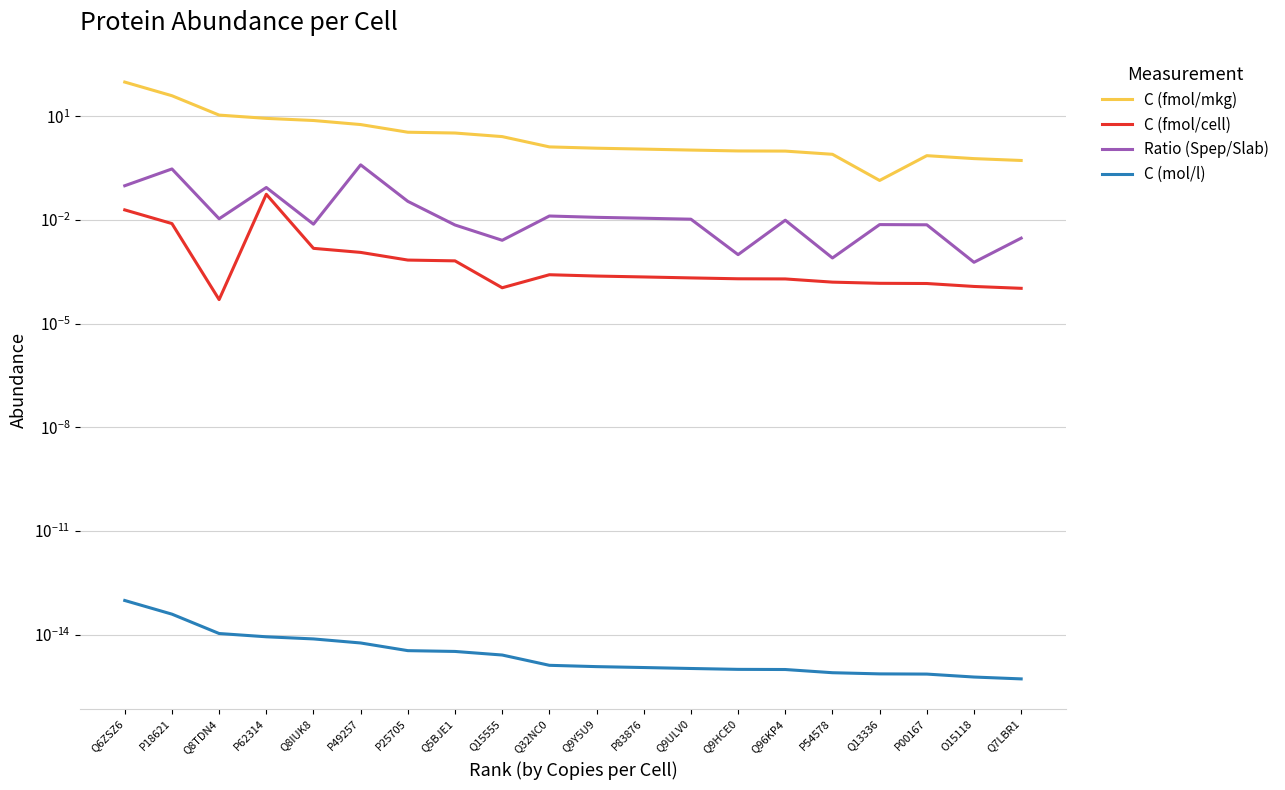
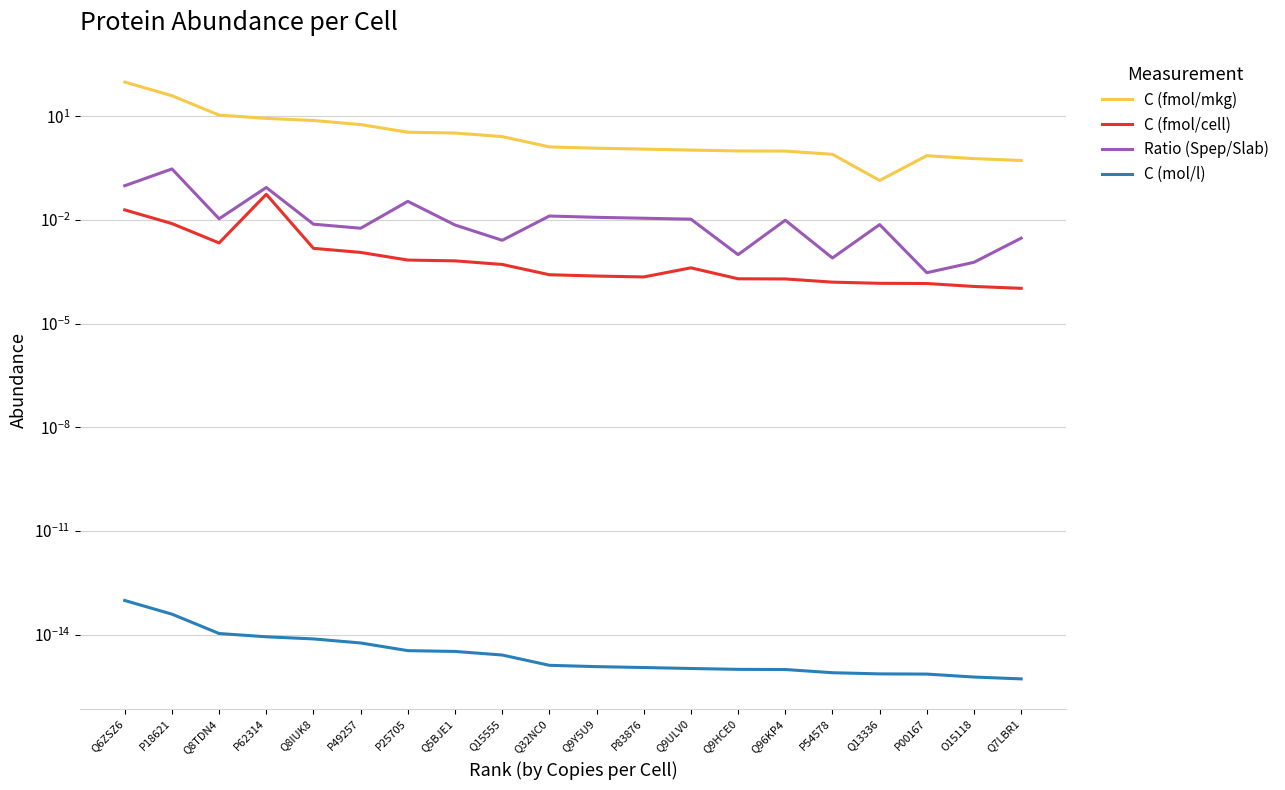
  {
    "C (fmol/mkg)": {
      "Q6ZSZ6": 100,
      "P18621": 40,
      "Q8TDN4": 11,
      "P62314": 9,
      "Q8IUK8": 8,
      "P49257": 6,
      "P25705": 3,
      "Q5BJE1": 3,
      "Q15555": 3,
      "Q32NC0": 1.3,
      "Q9Y5U9": 1.2,
      "P83876": 1.1,
      "Q9ULV0": 1.1,
      "Q9HCE0": 1.0,
      "Q96KP4": 1.0,
      "P54578": 0.8,
      "Q13336": 0.14,
      "P00167": 0.7,
      "O15118": 0.6,
      "Q7LBR1": 0.5
    },
    "C (fmol/cell)": {
      "Q6ZSZ6": 0.02,
      "P18621": 0.008,
-     "Q8TDN4": 0.00005,
+     "Q8TDN4": 0.002,
      "P62314": 0.06,
      "Q8IUK8": 0.002,
      "P49257": 0.0012,
      "P25705": 0.0007,
      "Q5BJE1": 0.0007,
-     "Q15555": 0.00011,
+     "Q15555": 0.0005,
      "Q32NC0": 0.0003,
      "Q9Y5U9": 0.0002,
      "P83876": 0.0002,
-     "Q9ULV0": 0.0002,
+     "Q9ULV0": 0.0004,
      "Q9HCE0": 0.0002,
      "Q96KP4": 0.0002,
      "P54578": 0.0002,
      "Q13336": 0.00015,
      "P00167": 0.00015,
      "O15118": 0.00012,
      "Q7LBR1": 0.00011
    },
    "Ratio (Spep/Slab)": {
      "Q6ZSZ6": 0.10,
      "P18621": 0.3,
      "Q8TDN4": 0.011,
      "P62314": 0.09,
      "Q8IUK8": 0.008,
-     "P49257": 0.4,
+     "P49257": 0.006,
      "P25705": 0.03,
      "Q5BJE1": 0.007,
      "Q15555": 0.003,
      "Q32NC0": 0.013,
      "Q9Y5U9": 0.012,
      "P83876": 0.011,
      "Q9ULV0": 0.011,
      "Q9HCE0": 0.0010,
      "Q96KP4": 0.010,
      "P54578": 0.0008,
      "Q13336": 0.007,
-     "P00167": 0.007,
+     "P00167": 0.0003,
      "O15118": 0.0006,
      "Q7LBR1": 0.003
    },
    "C (mol/l)": {
      "Q6ZSZ6": 0.000000000000,
      "P18621": 0.000000000000,
      "Q8TDN4": 0.000000000000,
      "P62314": 0.000000000000,
      "Q8IUK8": 0.000000000000,
      "P49257": 0.000000000000,
      "P25705": 0.000000000000,
      "Q5BJE1": 0.000000000000,
      "Q15555": 0.000000000000,
      "Q32NC0": 0.000000000000,
      "Q9Y5U9": 0.000000000000,
      "P83876": 0.000000000000,
      "Q9ULV0": 0.000000000000,
      "Q9HCE0": 0.000000000000,
      "Q96KP4": 0.000000000000,
      "P54578": 0.000000000000,
      "Q13336": 0.000000000000,
      "P00167": 0.000000000000,
      "O15118": 0.000000000000,
      "Q7LBR1": 0.000000000000
    }
  }
